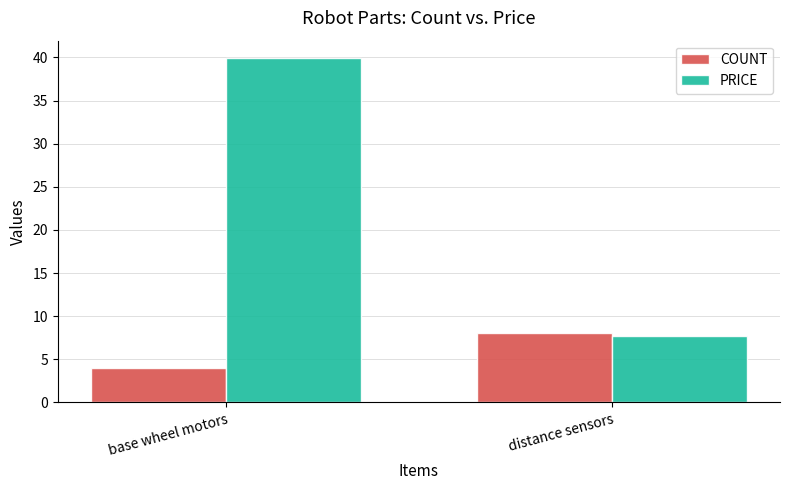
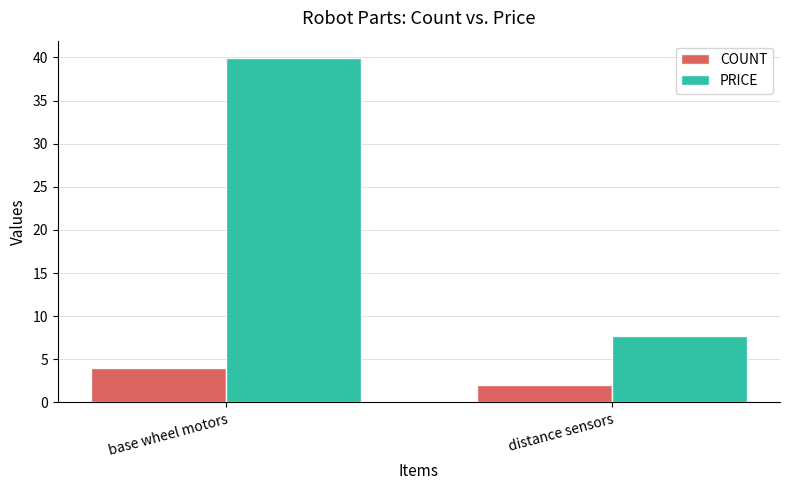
  {
    "COUNT": {
      "base wheel motors": 4,
-     "distance sensors": 8
+     "distance sensors": 2
    },
    "PRICE": {
      "base wheel motors": 40,
      "distance sensors": 8
    }
  }
